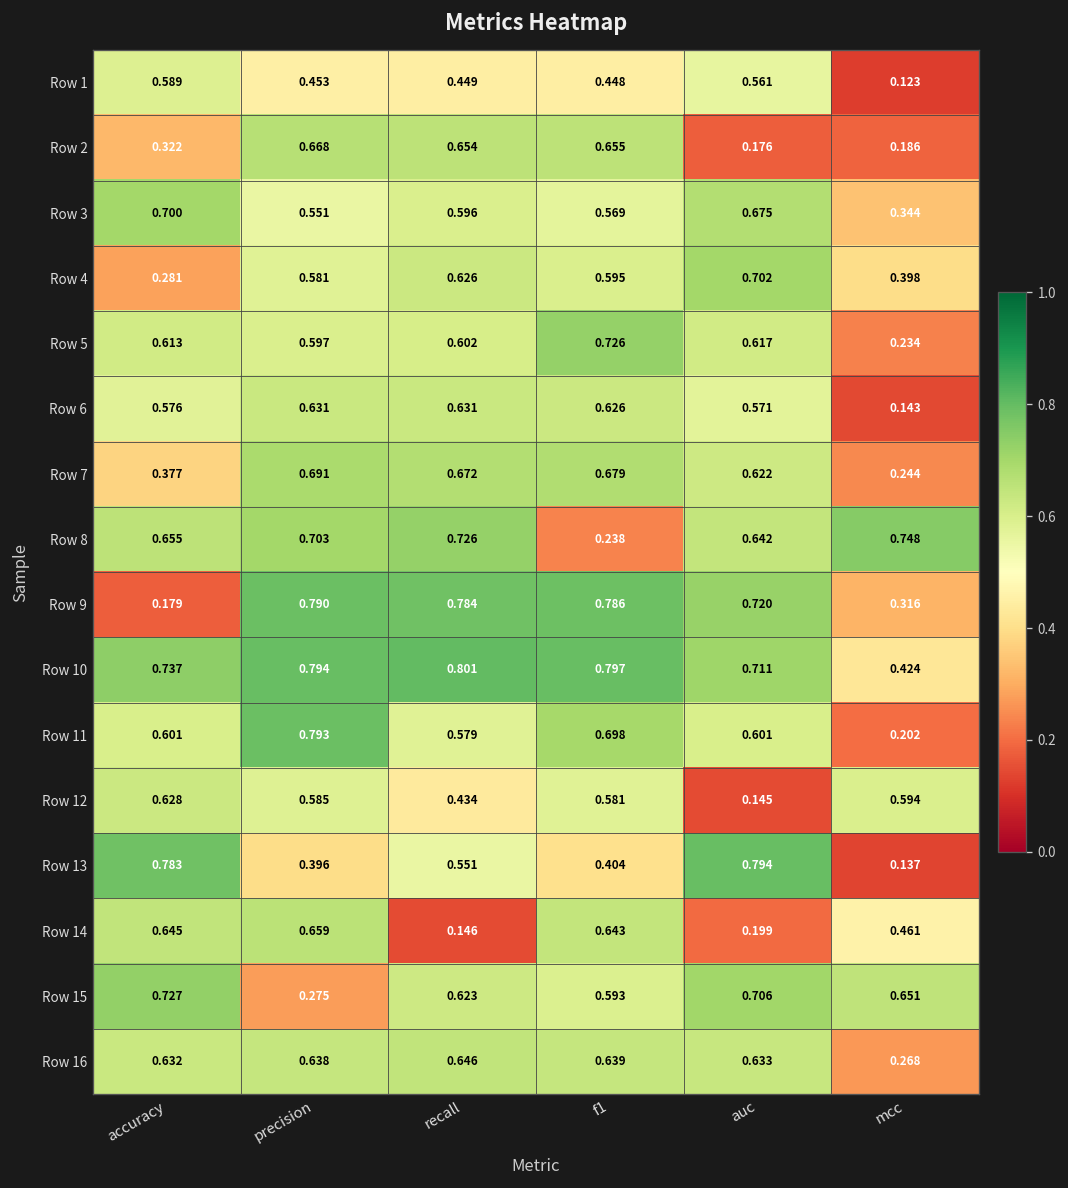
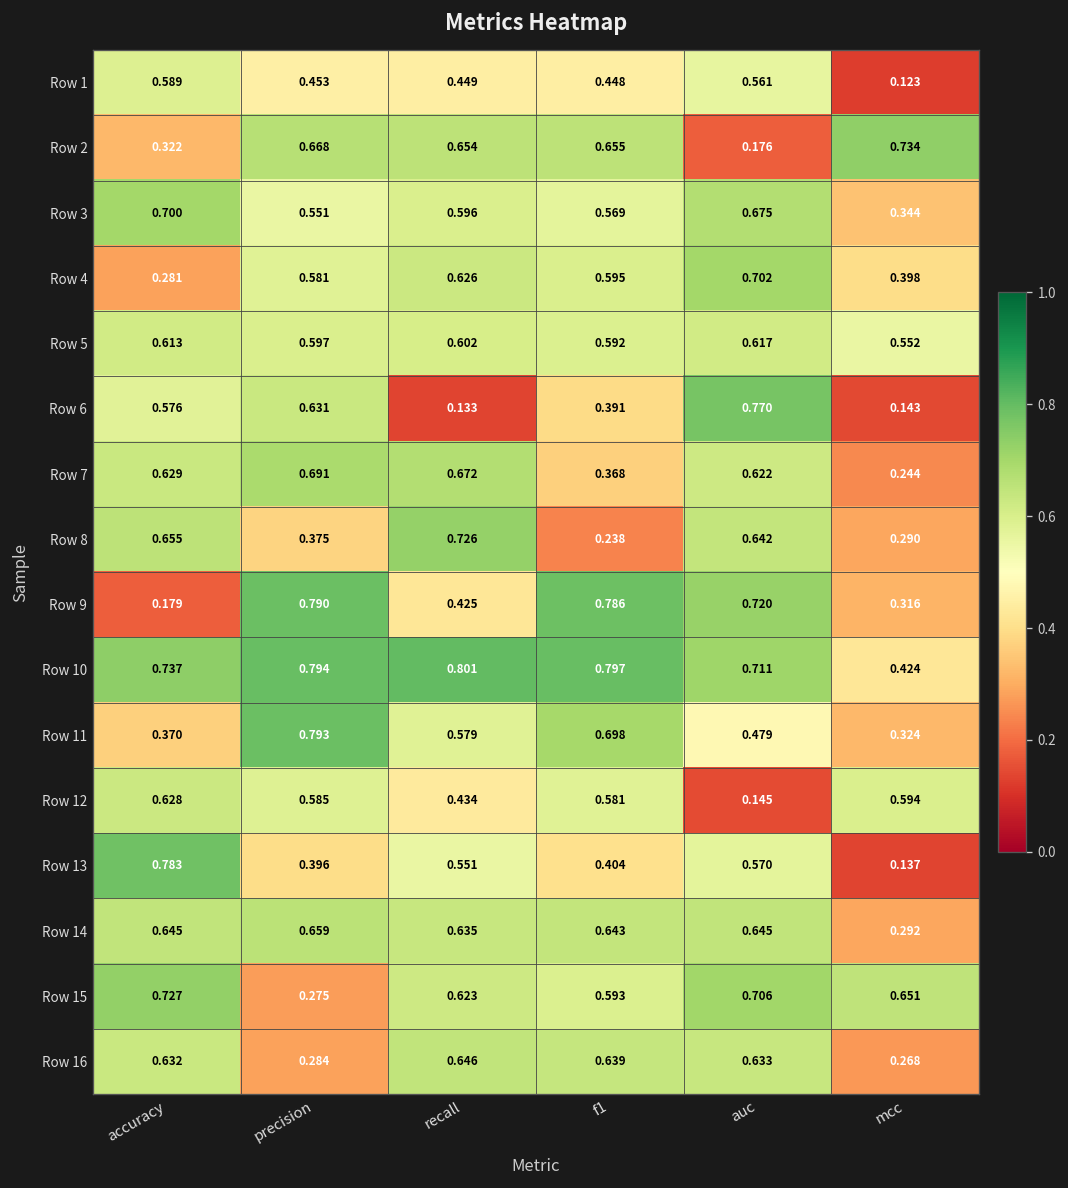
  {
    "Row 1": {
      "accuracy": 0.589,
      "precision": 0.453,
      "recall": 0.449,
      "f1": 0.448,
      "auc": 0.561,
      "mcc": 0.123
    },
    "Row 2": {
      "accuracy": 0.322,
      "precision": 0.668,
      "recall": 0.654,
      "f1": 0.655,
      "auc": 0.176,
-     "mcc": 0.186
+     "mcc": 0.734
    },
    "Row 3": {
      "accuracy": 0.700,
      "precision": 0.551,
      "recall": 0.596,
      "f1": 0.569,
      "auc": 0.675,
      "mcc": 0.344
    },
    "Row 4": {
      "accuracy": 0.281,
      "precision": 0.581,
      "recall": 0.626,
      "f1": 0.595,
      "auc": 0.702,
      "mcc": 0.398
    },
    "Row 5": {
      "accuracy": 0.613,
      "precision": 0.597,
      "recall": 0.602,
-     "f1": 0.726,
+     "f1": 0.592,
      "auc": 0.617,
-     "mcc": 0.234
+     "mcc": 0.552
    },
    "Row 6": {
      "accuracy": 0.576,
      "precision": 0.631,
-     "recall": 0.631,
-     "f1": 0.626,
-     "auc": 0.571,
+     "recall": 0.133,
+     "f1": 0.391,
+     "auc": 0.770,
      "mcc": 0.143
    },
    "Row 7": {
-     "accuracy": 0.377,
+     "accuracy": 0.629,
      "precision": 0.691,
      "recall": 0.672,
-     "f1": 0.679,
+     "f1": 0.368,
      "auc": 0.622,
      "mcc": 0.244
    },
    "Row 8": {
      "accuracy": 0.655,
-     "precision": 0.703,
+     "precision": 0.375,
      "recall": 0.726,
      "f1": 0.238,
      "auc": 0.642,
-     "mcc": 0.748
+     "mcc": 0.290
    },
    "Row 9": {
      "accuracy": 0.179,
      "precision": 0.790,
-     "recall": 0.784,
+     "recall": 0.425,
      "f1": 0.786,
      "auc": 0.720,
      "mcc": 0.316
    },
    "Row 10": {
      "accuracy": 0.737,
      "precision": 0.794,
      "recall": 0.801,
      "f1": 0.797,
      "auc": 0.711,
      "mcc": 0.424
    },
    "Row 11": {
-     "accuracy": 0.601,
+     "accuracy": 0.370,
      "precision": 0.793,
      "recall": 0.579,
      "f1": 0.698,
-     "auc": 0.601,
-     "mcc": 0.202
+     "auc": 0.479,
+     "mcc": 0.324
    },
    "Row 12": {
      "accuracy": 0.628,
      "precision": 0.585,
      "recall": 0.434,
      "f1": 0.581,
      "auc": 0.145,
      "mcc": 0.594
    },
    "Row 13": {
      "accuracy": 0.783,
      "precision": 0.396,
      "recall": 0.551,
      "f1": 0.404,
-     "auc": 0.794,
+     "auc": 0.570,
      "mcc": 0.137
    },
    "Row 14": {
      "accuracy": 0.645,
      "precision": 0.659,
-     "recall": 0.146,
+     "recall": 0.635,
      "f1": 0.643,
-     "auc": 0.199,
-     "mcc": 0.461
+     "auc": 0.645,
+     "mcc": 0.292
    },
    "Row 15": {
      "accuracy": 0.727,
      "precision": 0.275,
      "recall": 0.623,
      "f1": 0.593,
      "auc": 0.706,
      "mcc": 0.651
    },
    "Row 16": {
      "accuracy": 0.632,
-     "precision": 0.638,
+     "precision": 0.284,
      "recall": 0.646,
      "f1": 0.639,
      "auc": 0.633,
      "mcc": 0.268
    }
  }
